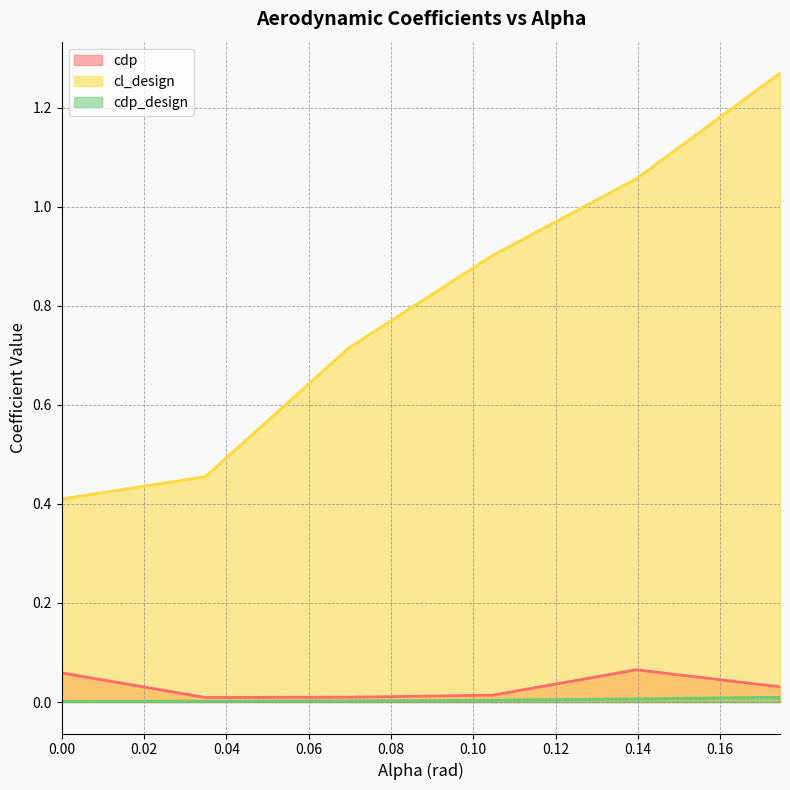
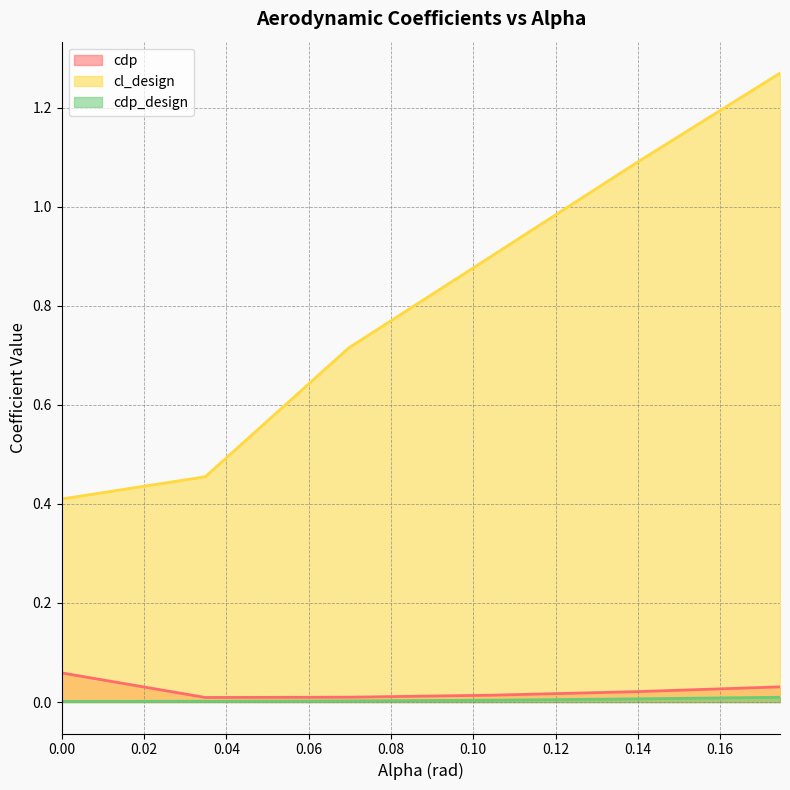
  {
    "cdp": {
      "0.00": 0.06,
-     "0.14": 0.07
+     "0.14": 0.02
    },
    "cl_design": {
      "0.00": 0.41,
-     "0.14": 1.06
+     "0.14": 1.09
    },
    "cdp_design": {
      "0.00": 0.00,
      "0.14": 0.01
    }
  }
